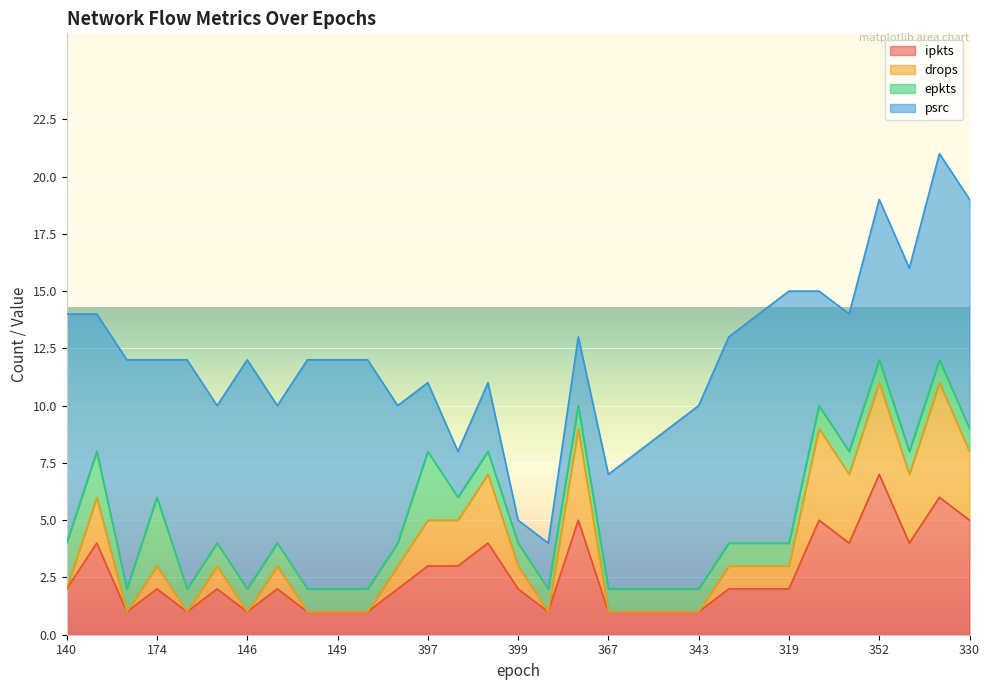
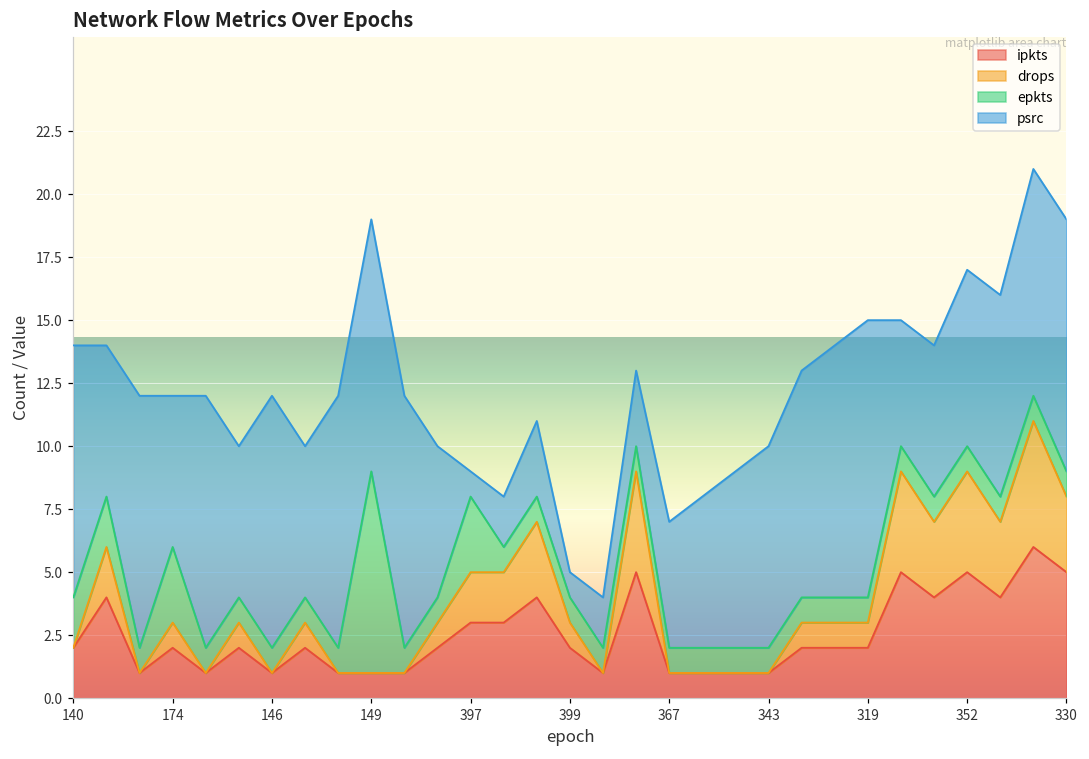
  {
    "ipkts": {
      "174": 2,
      "397": 3,
      "399": 2,
      "319": 2,
-     "352": 7,
+     "352": 5,
      "330": 5
    },
    "drops": {
      "174": 3,
      "397": 5,
      "399": 3,
      "319": 3,
      "330": 8
    },
    "epkts": {
      "140": 2,
      "174": 3,
      "146": 1,
-     "149": 1,
+     "149": 8,
      "397": 3,
      "399": 1,
      "367": 1,
      "343": 1,
      "319": 1,
      "352": 1,
      "330": 1
    },
    "psrc": {
      "140": 10,
      "174": 6,
      "146": 10,
      "149": 10,
-     "397": 3,
+     "397": 1,
      "399": 1,
      "367": 5,
      "343": 8,
      "319": 11,
      "352": 7,
      "330": 10
    }
  }
